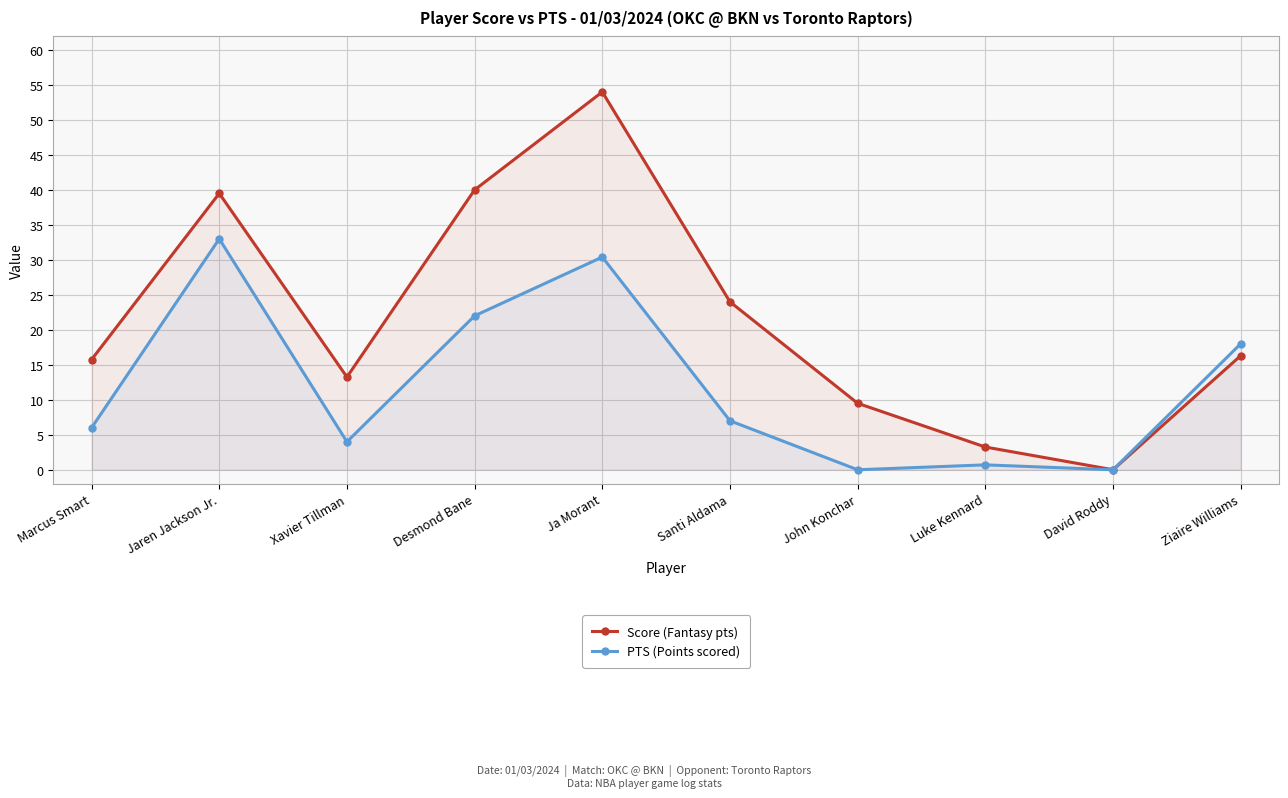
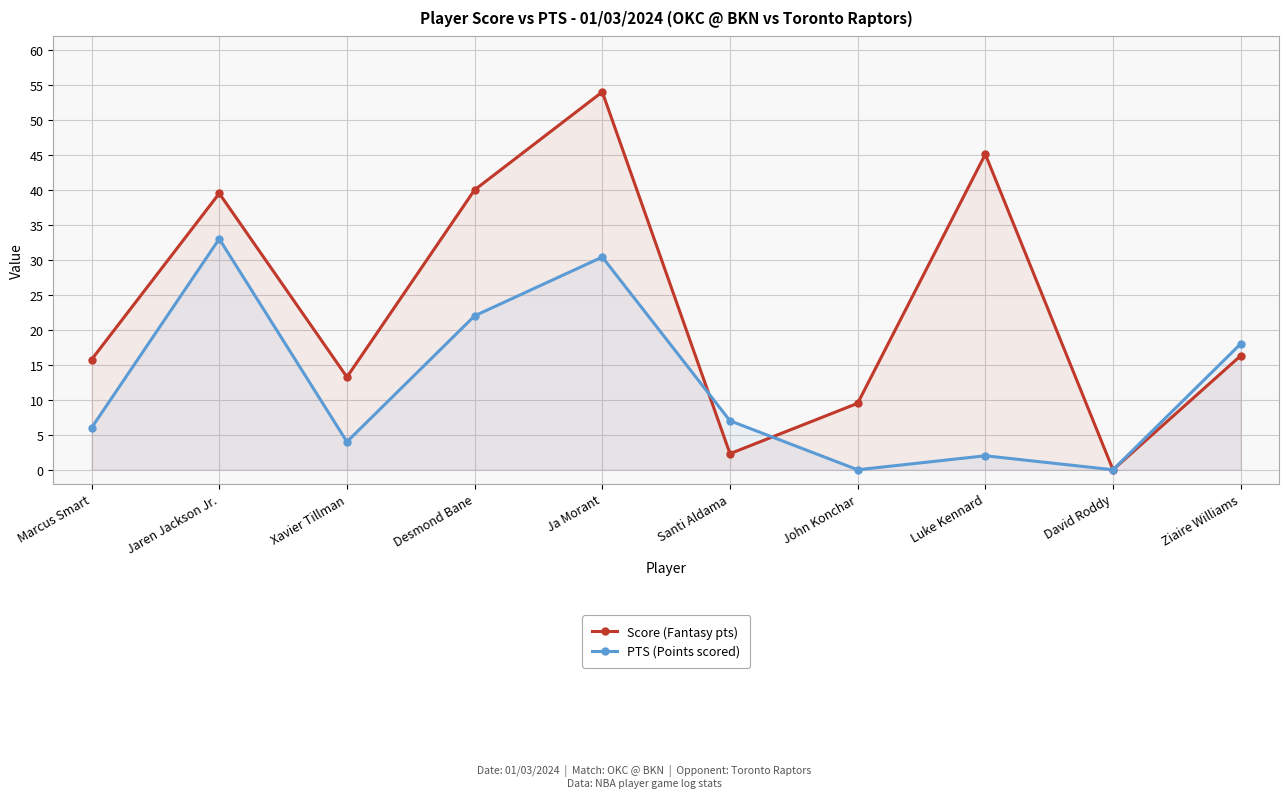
  {
    "Score (Fantasy pts)": {
      "Marcus Smart": 16,
      "Jaren Jackson Jr.": 40,
      "Xavier Tillman": 13,
      "Desmond Bane": 40,
      "Ja Morant": 54,
-     "Santi Aldama": 24,
+     "Santi Aldama": 2,
      "John Konchar": 10,
-     "Luke Kennard": 3,
+     "Luke Kennard": 45,
      "Ziaire Williams": 16
    },
    "PTS (Points scored)": {
      "Marcus Smart": 6,
      "Jaren Jackson Jr.": 33,
      "Xavier Tillman": 4,
      "Desmond Bane": 22,
      "Ja Morant": 30,
      "Santi Aldama": 7,
      "John Konchar": 0,
-     "Luke Kennard": 1,
+     "Luke Kennard": 2,
      "Ziaire Williams": 18
    }
  }
